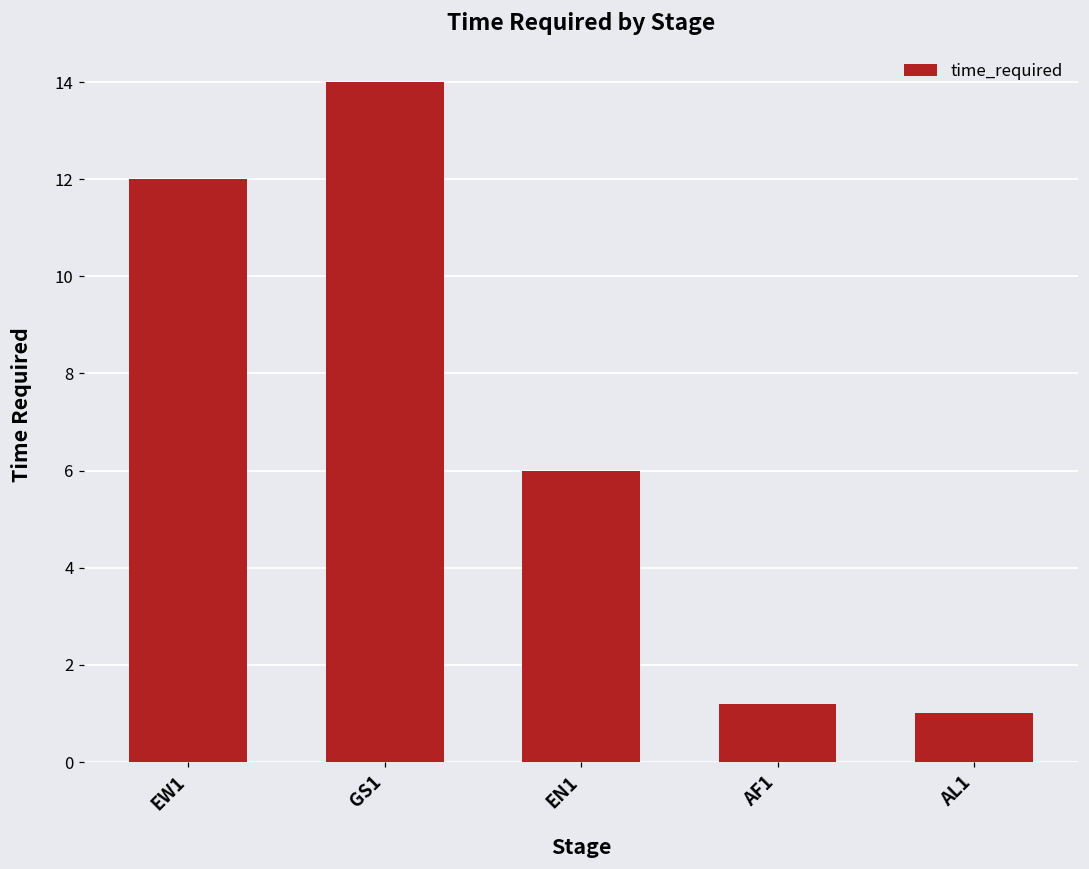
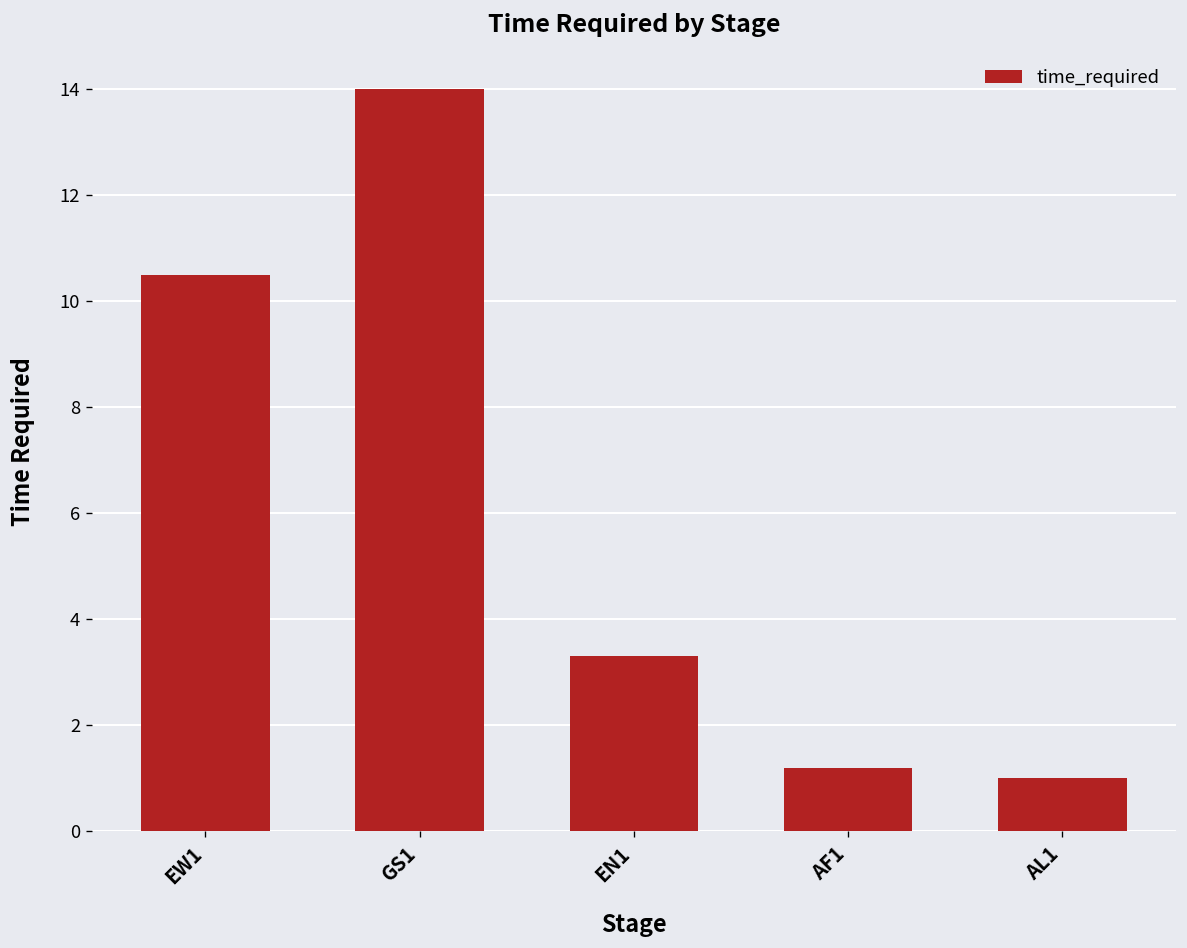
  {
-   "EW1": 12.0,
+   "EW1": 10.5,
    "GS1": 14.0,
-   "EN1": 6.0,
+   "EN1": 3.3,
    "AF1": 1.2,
    "AL1": 1.0
  }
